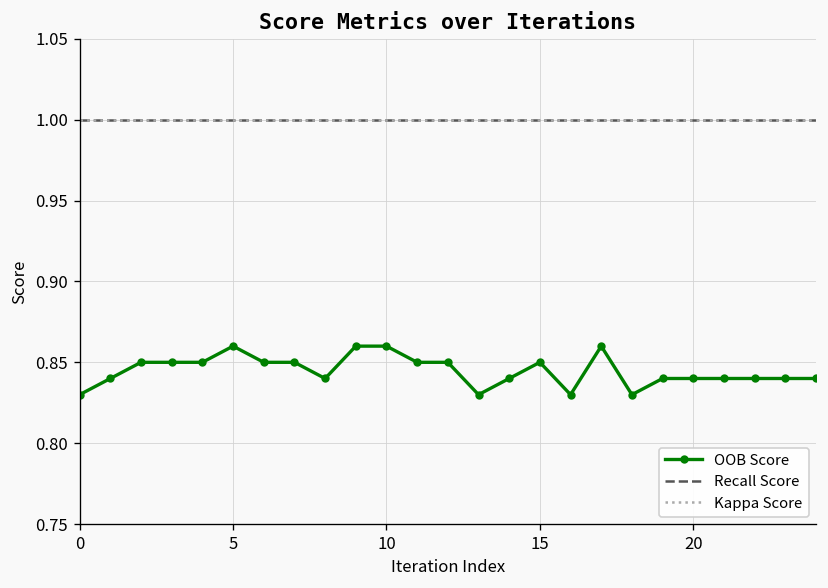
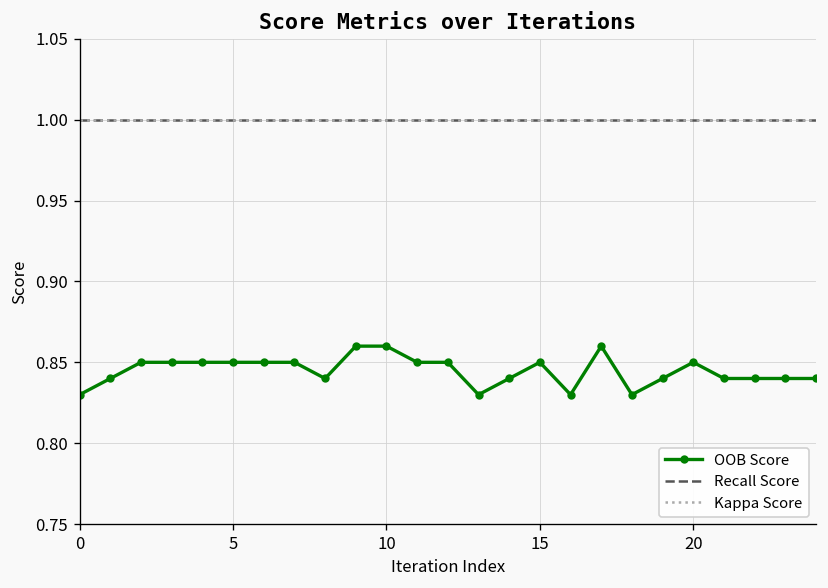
  {
    "OOB Score": {
      "0": 0.83,
-     "5": 0.86,
+     "5": 0.85,
      "10": 0.86,
      "15": 0.85,
-     "20": 0.84
+     "20": 0.85
    },
    "Kappa Score": {
      "0": 1.00,
      "5": 1.00,
      "10": 1.00,
      "15": 1.00,
      "20": 1.00
    }
  }
